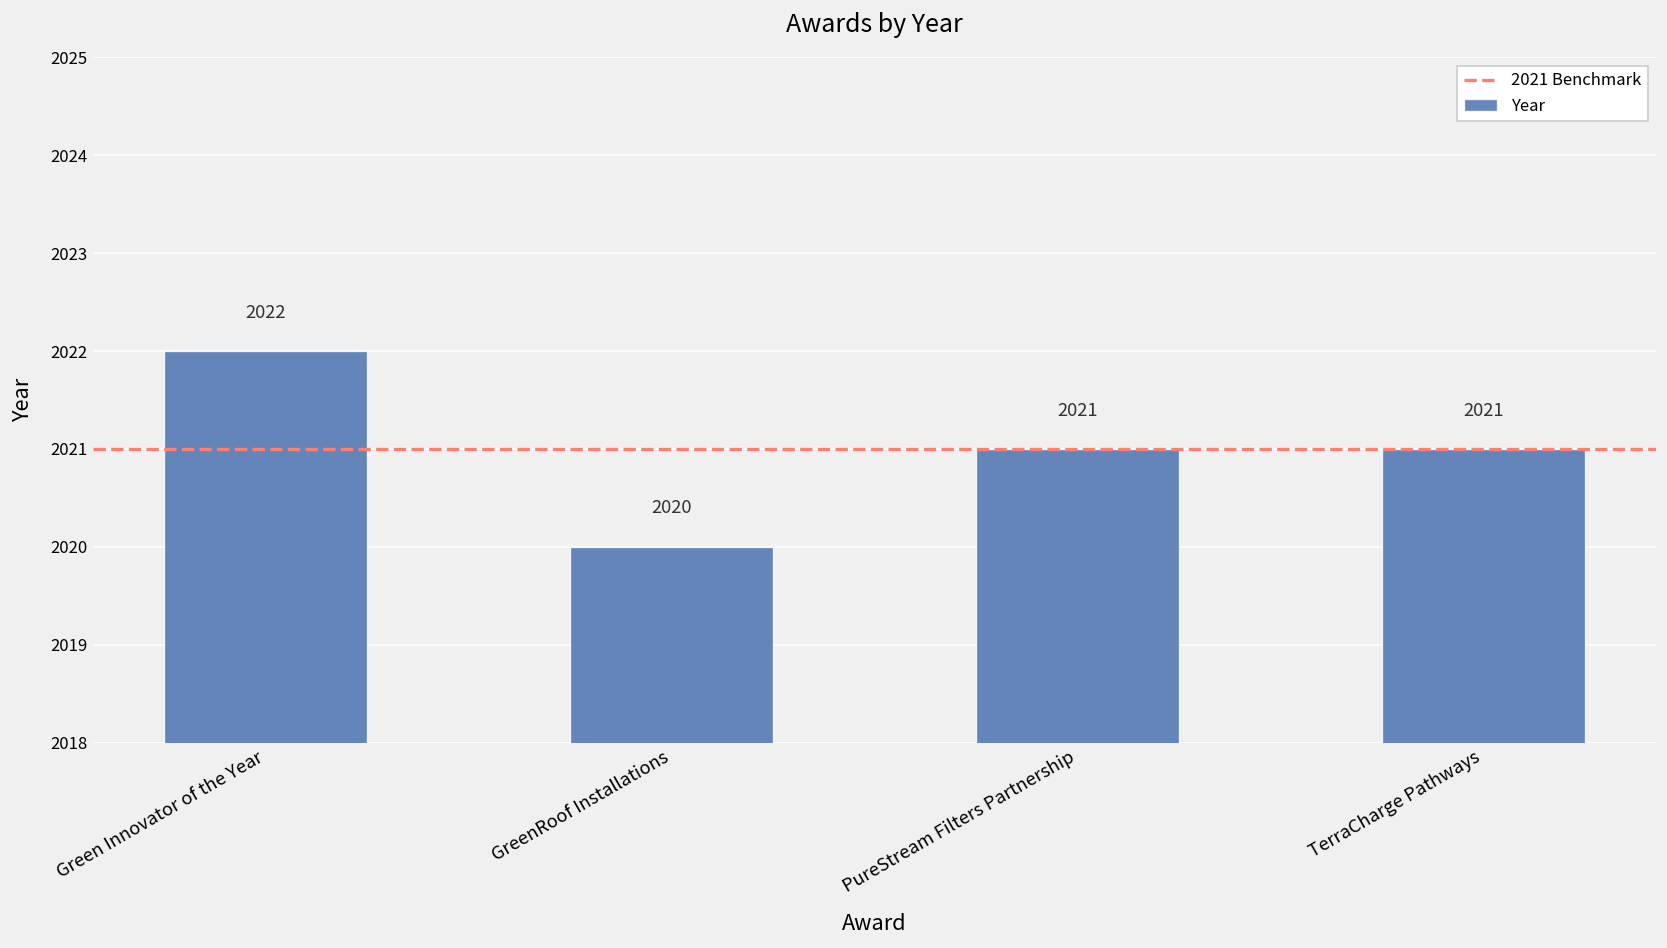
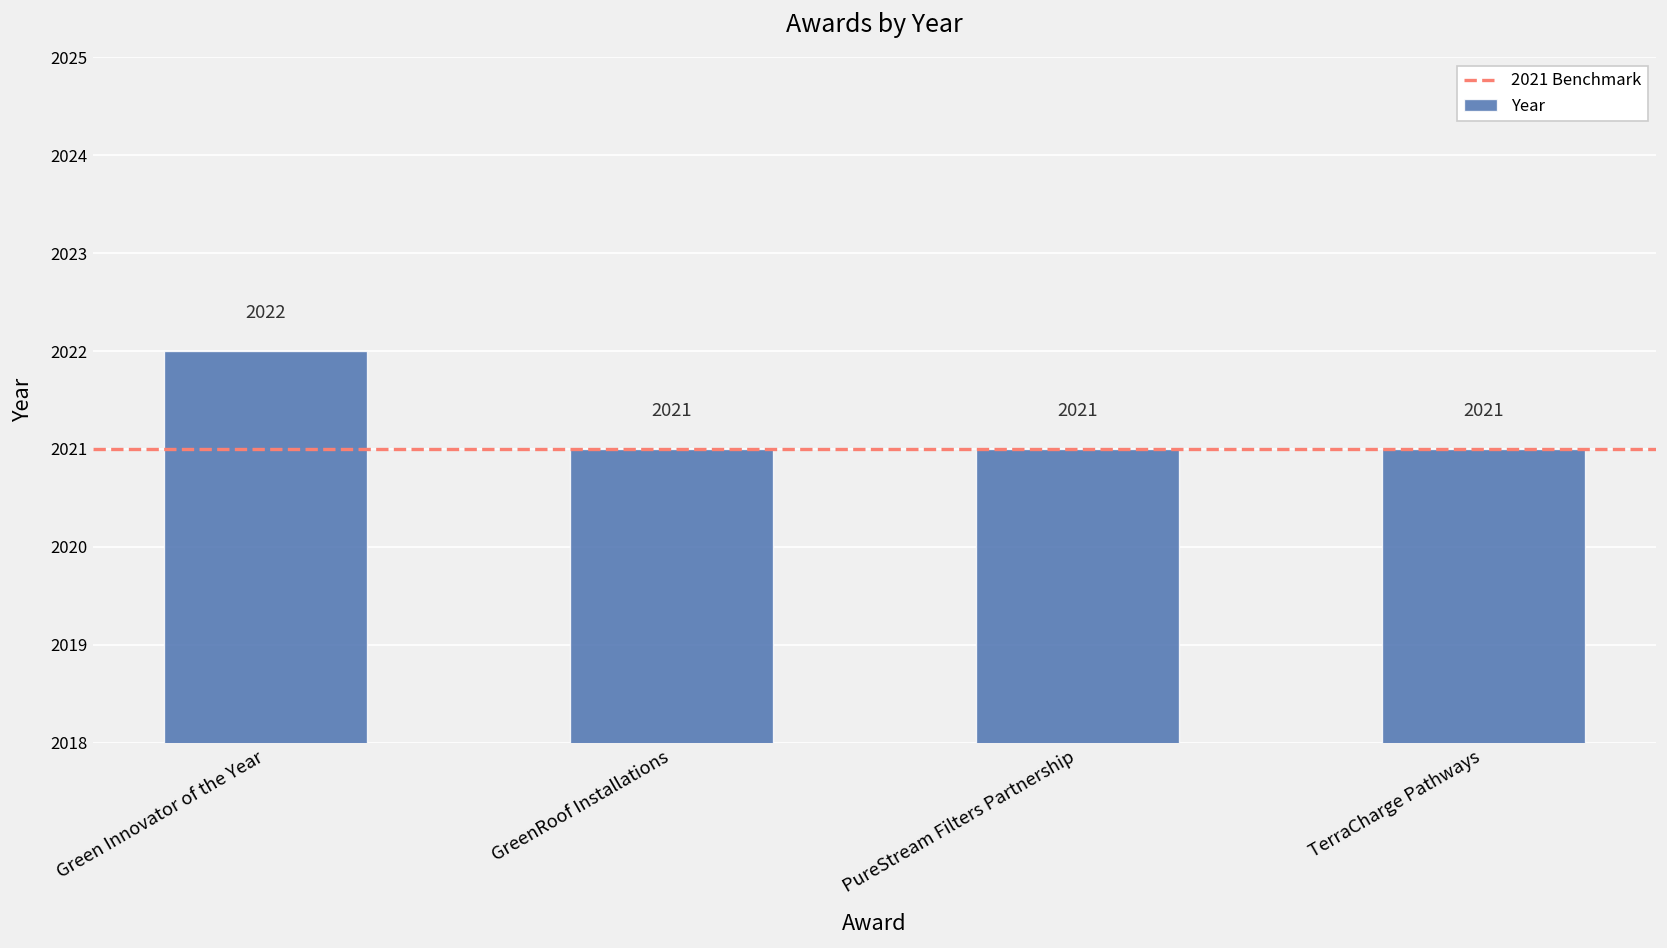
  {
    "Green Innovator of the Year": 2022,
-   "GreenRoof Installations": 2020,
+   "GreenRoof Installations": 2021,
    "PureStream Filters Partnership": 2021,
    "TerraCharge Pathways": 2021
  }
